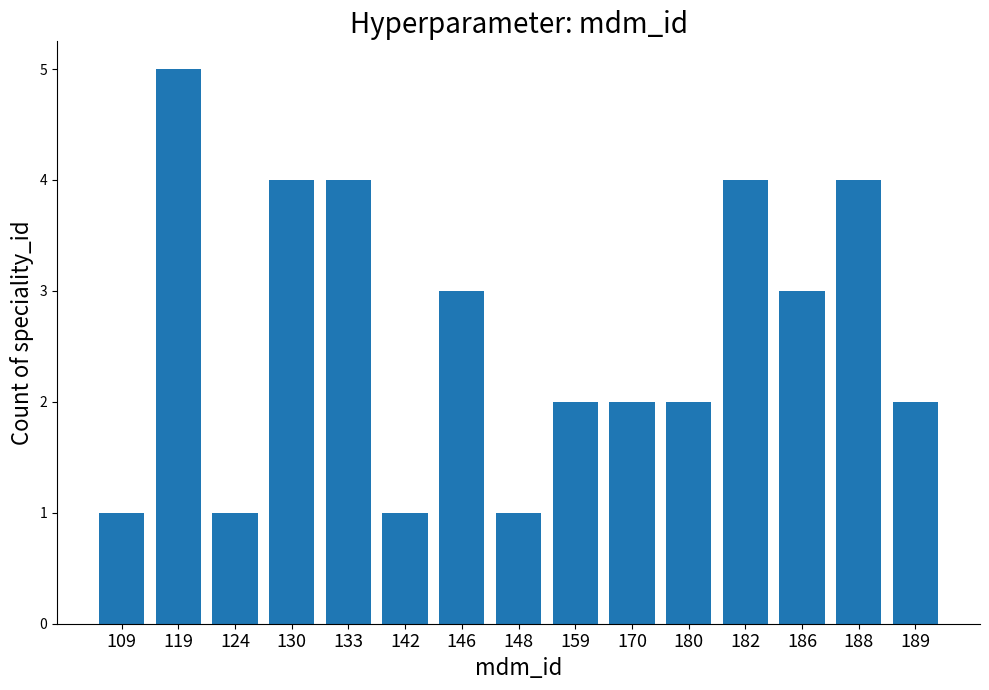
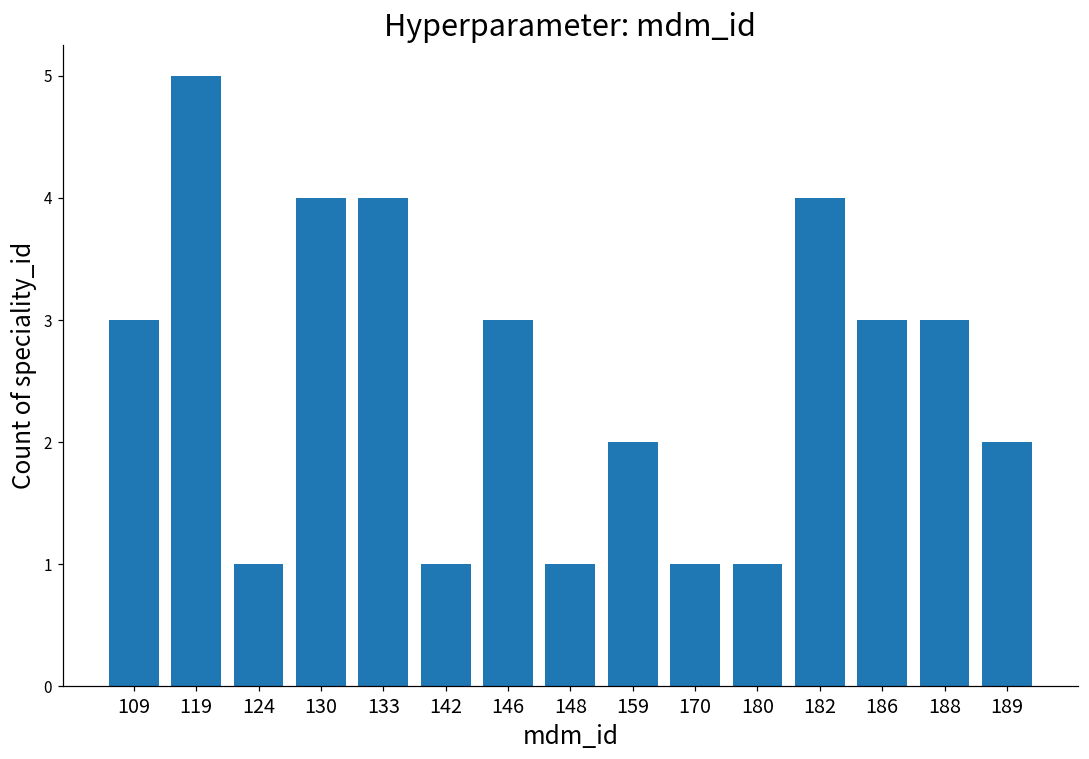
  {
-   "109": 1,
+   "109": 3,
    "119": 5,
    "124": 1,
    "130": 4,
    "133": 4,
    "142": 1,
    "146": 3,
    "148": 1,
    "159": 2,
-   "170": 2,
-   "180": 2,
+   "170": 1,
+   "180": 1,
    "182": 4,
    "186": 3,
-   "188": 4,
+   "188": 3,
    "189": 2
  }
